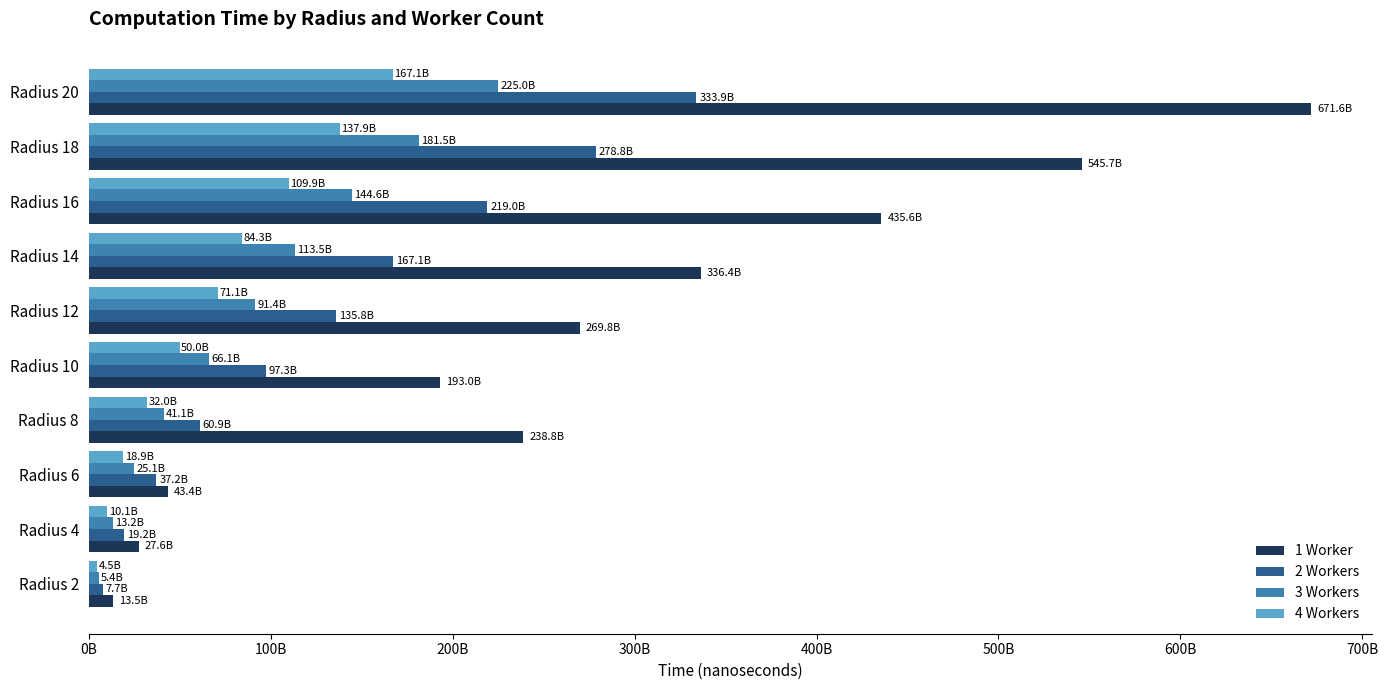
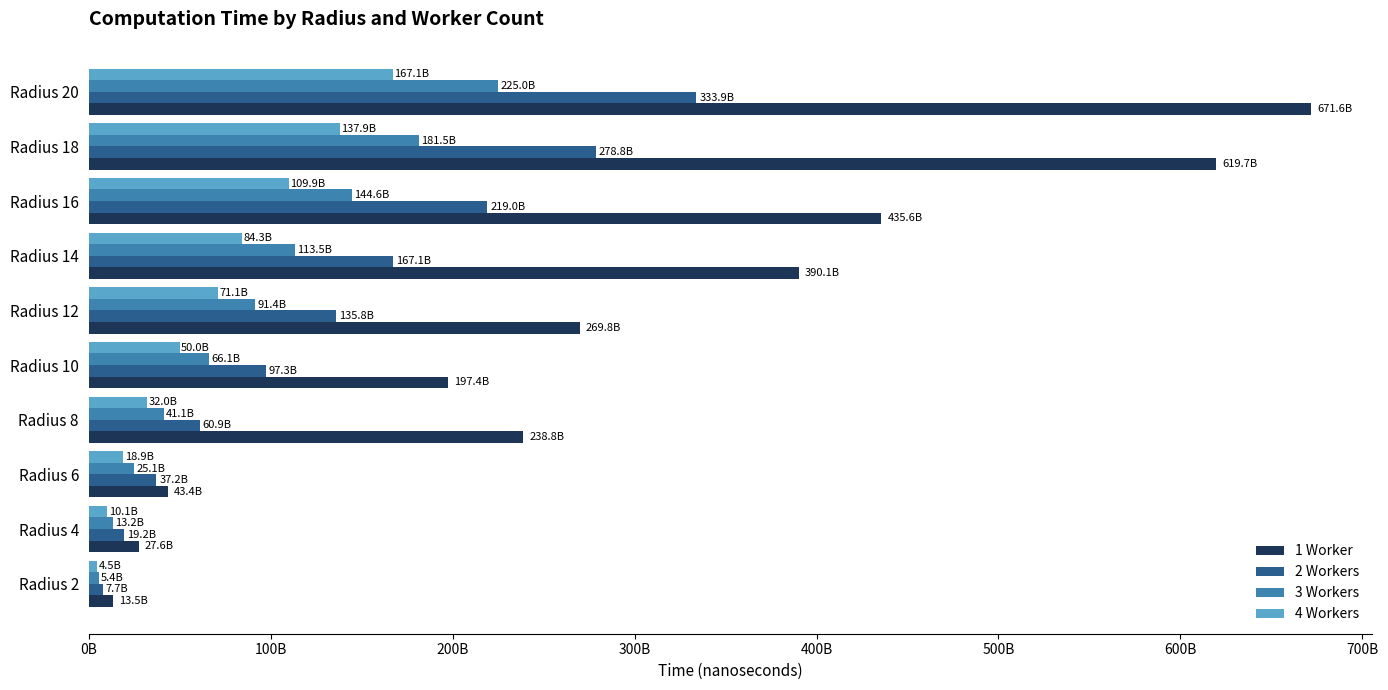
  {
    "1 Worker": {
      "Radius 20": "671.6B",
-     "Radius 18": "545.7B",
+     "Radius 18": "619.7B",
      "Radius 16": "435.6B",
-     "Radius 14": "336.4B",
+     "Radius 14": "390.1B",
      "Radius 12": "269.8B",
-     "Radius 10": "193.0B",
+     "Radius 10": "197.4B",
      "Radius 8": "238.8B",
      "Radius 6": "43.4B",
      "Radius 4": "27.6B",
      "Radius 2": "13.5B"
    }
  }
